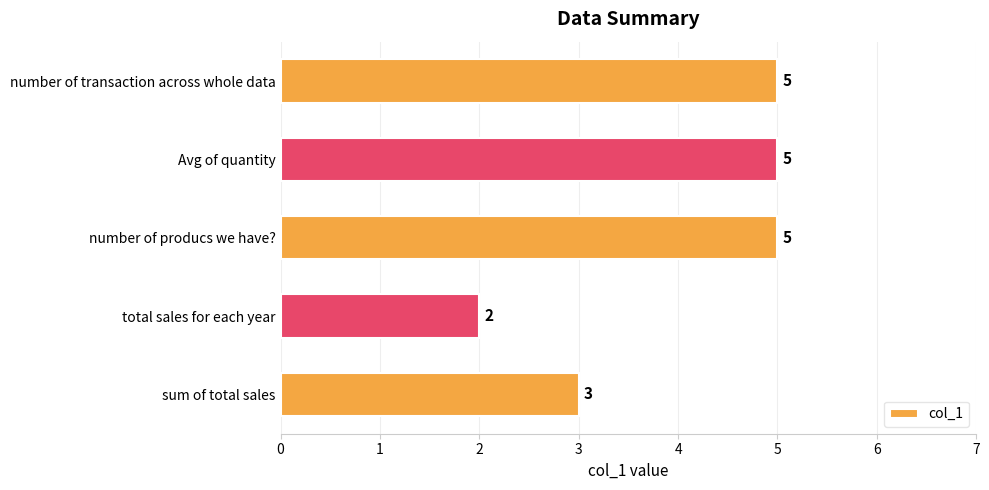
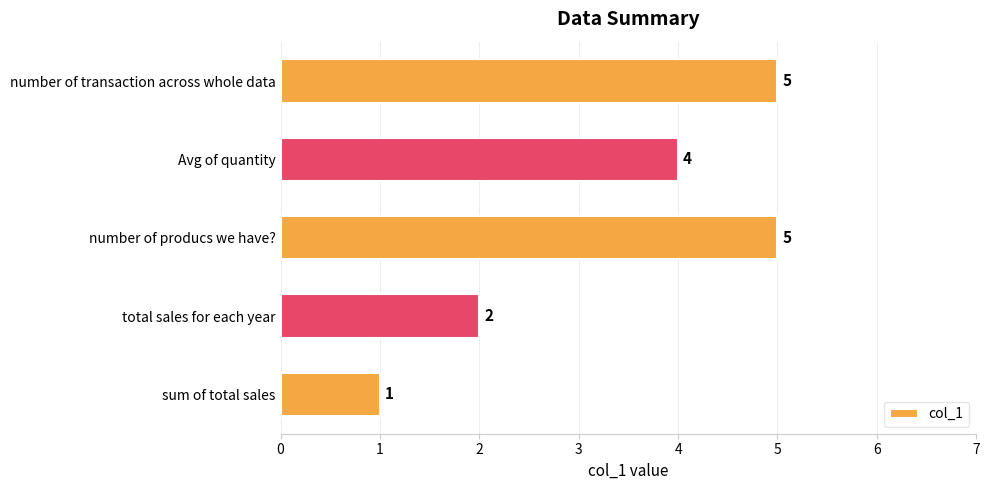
  {
    "number of transaction across whole data": 5,
-   "Avg of quantity": 5,
+   "Avg of quantity": 4,
    "number of producs we have?": 5,
    "total sales for each year": 2,
-   "sum of total sales": 3
+   "sum of total sales": 1
  }
